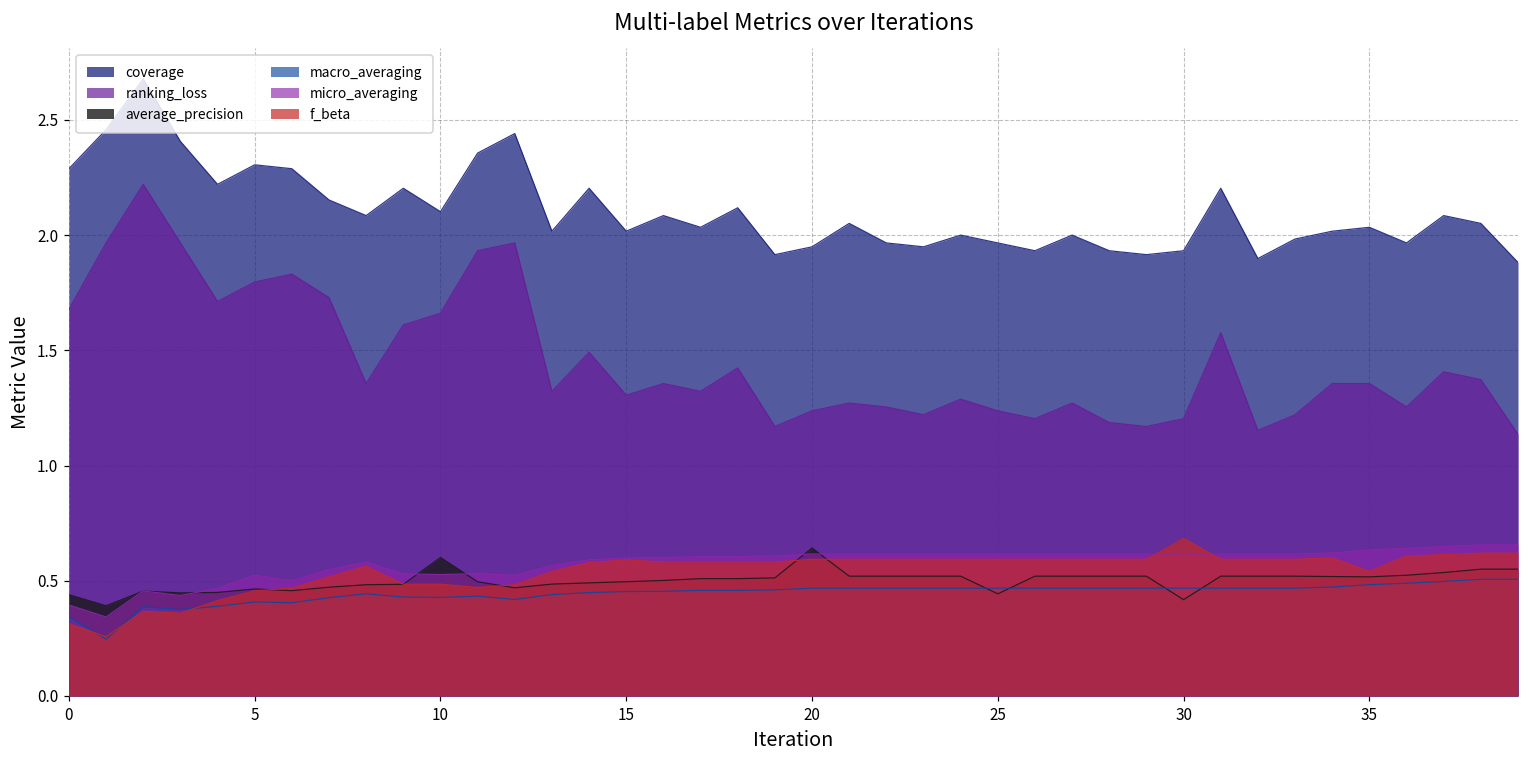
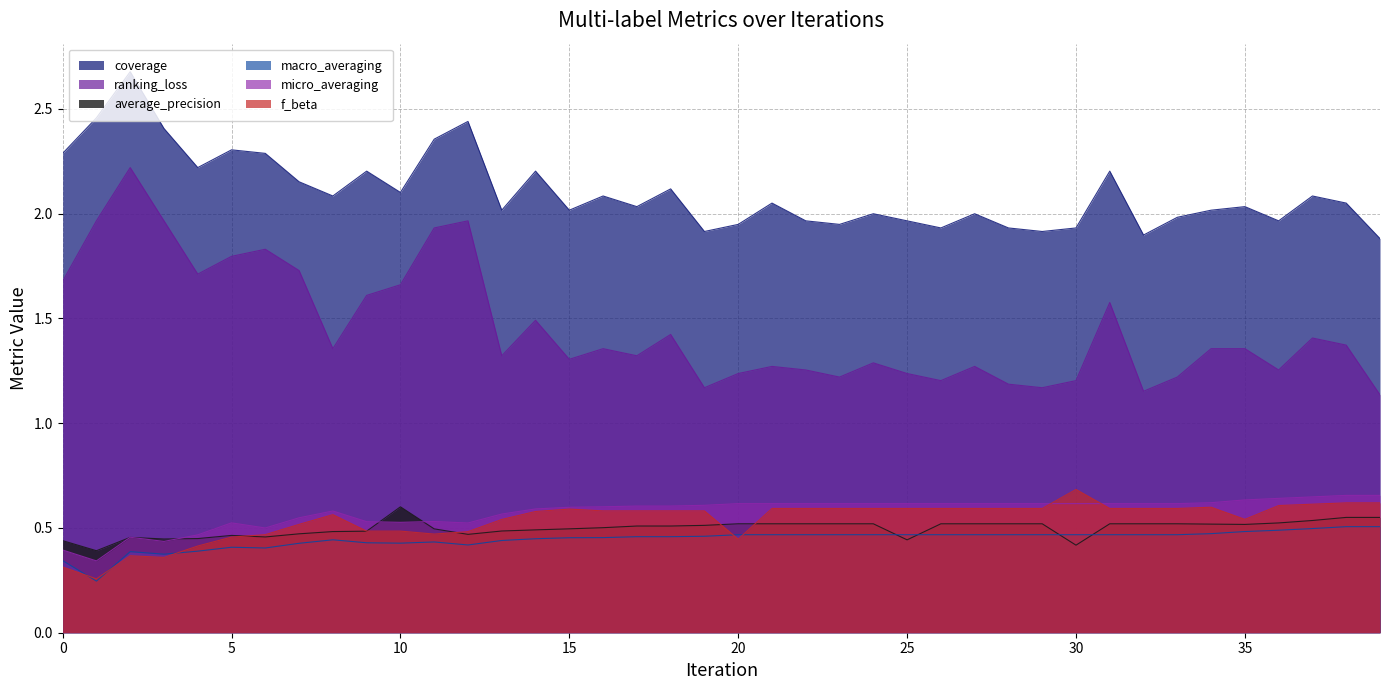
  {
    "average_precision": {
      "0": 0.44,
      "10": 0.60,
      "15": 0.50,
-     "20": 0.64,
+     "20": 0.52,
      "25": 0.44,
      "30": 0.42,
      "35": 0.52
    },
    "f_beta": {
      "0": 0.31,
      "10": 0.49,
-     "20": 0.59,
+     "20": 0.45,
      "25": 0.59,
      "30": 0.68,
      "35": 0.54
    }
  }
